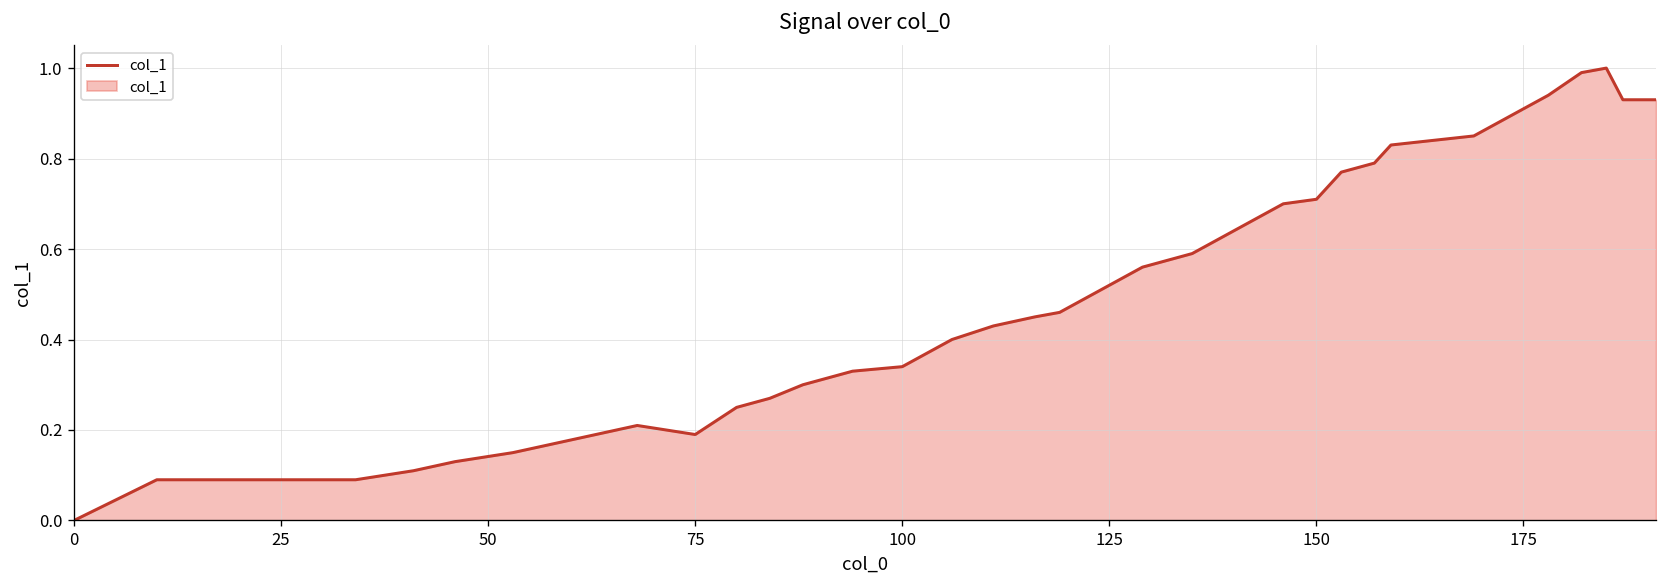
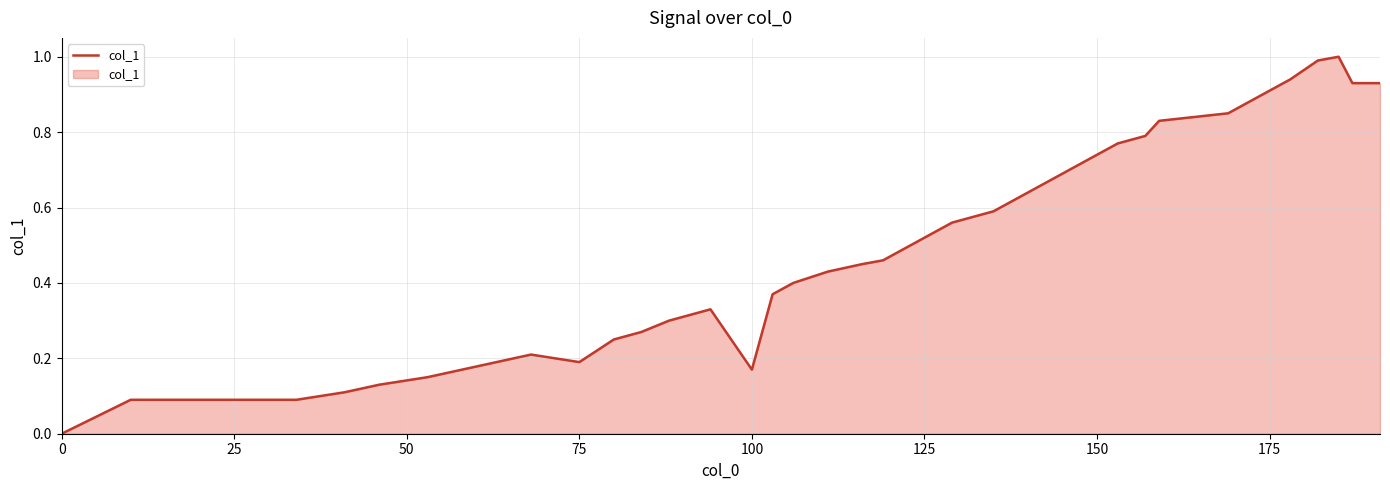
  {
    "0": 0.00,
    "75": 0.19,
-   "100": 0.34,
+   "100": 0.17,
    "125": 0.52,
-   "150": 0.71
+   "150": 0.74
  }
